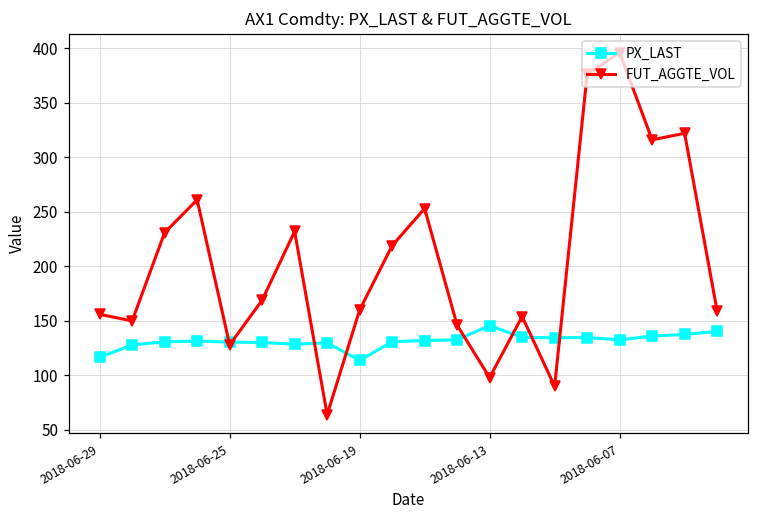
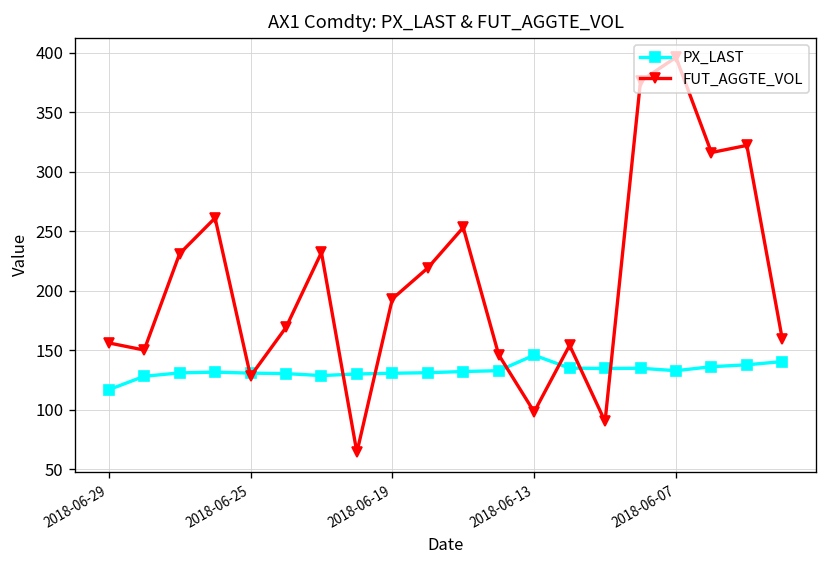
  {
    "PX_LAST": {
      "2018-06-29": 120,
      "2018-06-25": 130,
-     "2018-06-19": 110,
+     "2018-06-19": 130,
      "2018-06-13": 150,
      "2018-06-07": 130
    },
    "FUT_AGGTE_VOL": {
      "2018-06-29": 160,
      "2018-06-25": 130,
-     "2018-06-19": 160,
+     "2018-06-19": 190,
      "2018-06-13": 100
    }
  }
